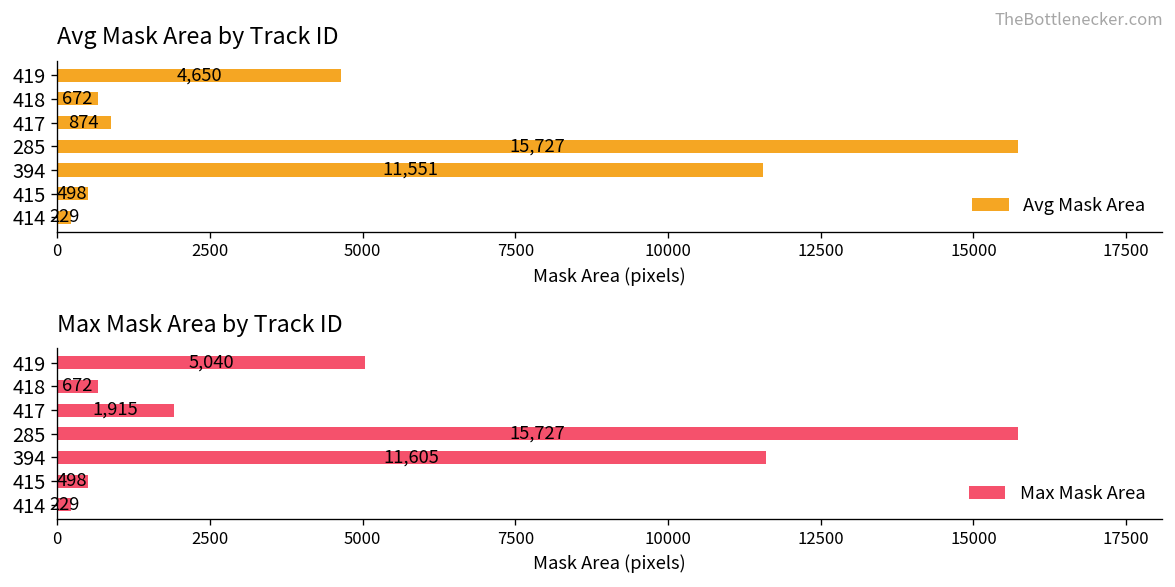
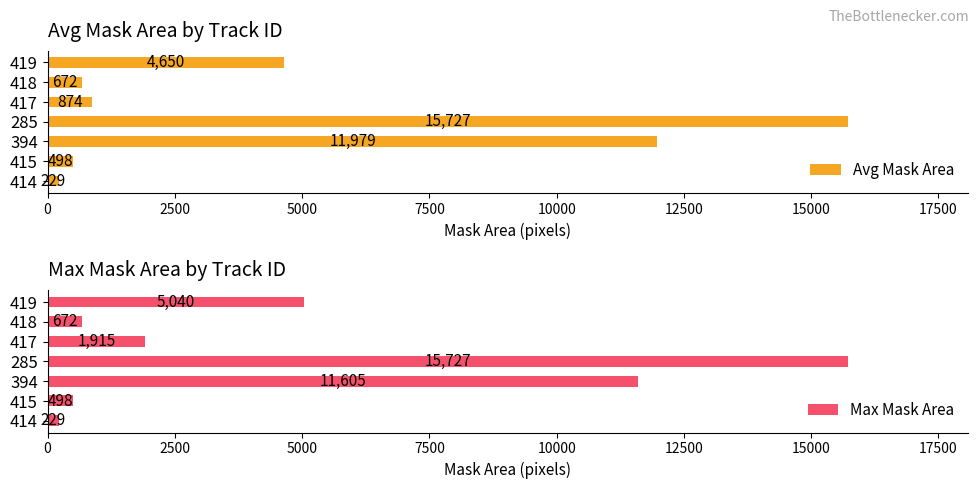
  {
    "Avg Mask Area by Track ID": {
      "419": "4,650",
      "418": "672",
      "417": "874",
      "285": "15,727",
-     "394": "11,551",
+     "394": "11,979",
      "415": "498",
      "414": "229"
    },
    "Max Mask Area by Track ID": {
      "419": "5,040",
      "418": "672",
      "417": "1,915",
      "285": "15,727",
      "394": "11,605",
      "415": "498",
      "414": "229"
    }
  }
